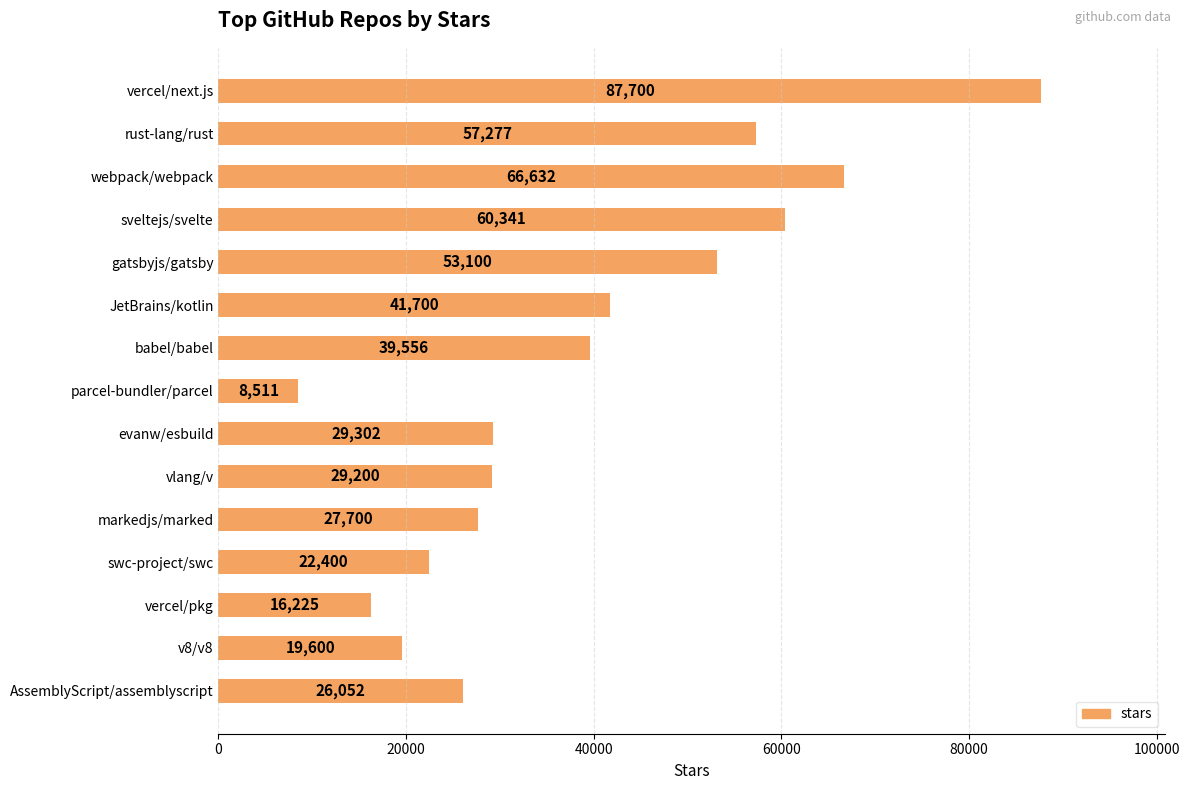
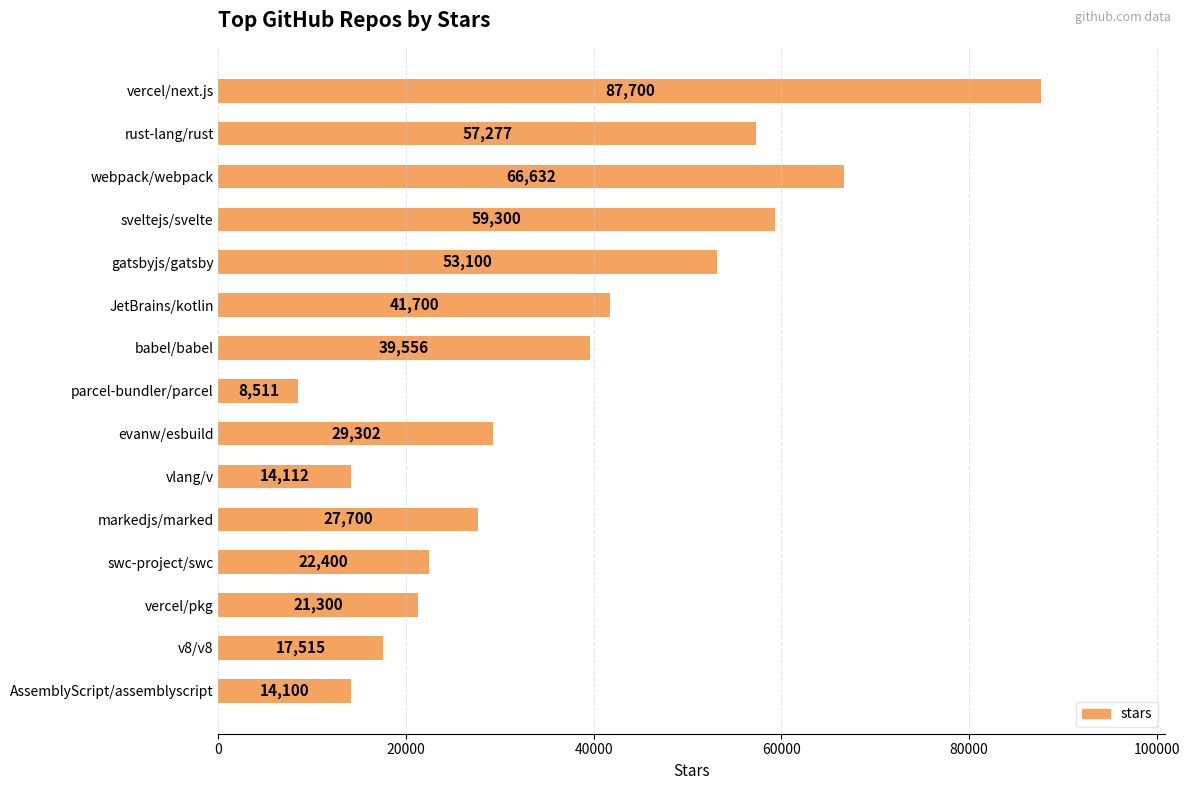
  {
    "vercel/next.js": "87,700",
    "rust-lang/rust": "57,277",
    "webpack/webpack": "66,632",
-   "sveltejs/svelte": "60,341",
+   "sveltejs/svelte": "59,300",
    "gatsbyjs/gatsby": "53,100",
    "JetBrains/kotlin": "41,700",
    "babel/babel": "39,556",
    "parcel-bundler/parcel": "8,511",
    "evanw/esbuild": "29,302",
-   "vlang/v": "29,200",
+   "vlang/v": "14,112",
    "markedjs/marked": "27,700",
    "swc-project/swc": "22,400",
-   "vercel/pkg": "16,225",
-   "v8/v8": "19,600",
-   "AssemblyScript/assemblyscript": "26,052"
+   "vercel/pkg": "21,300",
+   "v8/v8": "17,515",
+   "AssemblyScript/assemblyscript": "14,100"
  }
